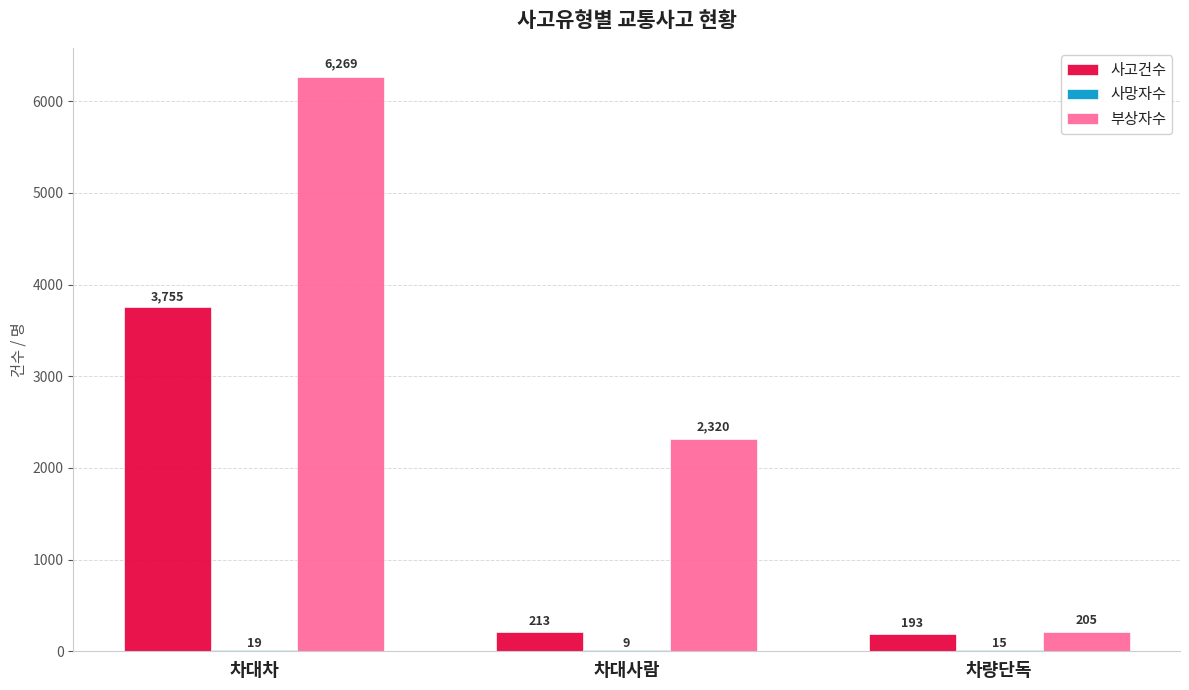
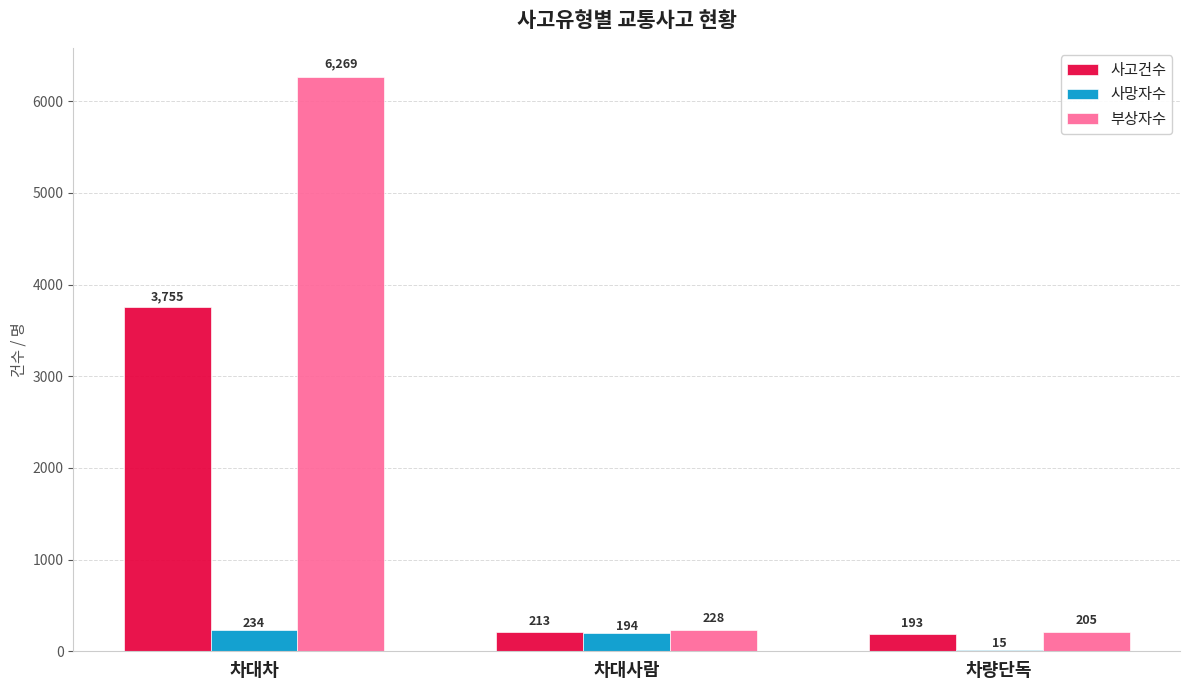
  {
    "사고건수": {
      "차대차": "3,755",
      "차대사람": "213",
      "차량단독": "193"
    },
    "사망자수": {
-     "차대차": "19",
-     "차대사람": "9",
+     "차대차": "234",
+     "차대사람": "194",
      "차량단독": "15"
    },
    "부상자수": {
      "차대차": "6,269",
-     "차대사람": "2,320",
+     "차대사람": "228",
      "차량단독": "205"
    }
  }
